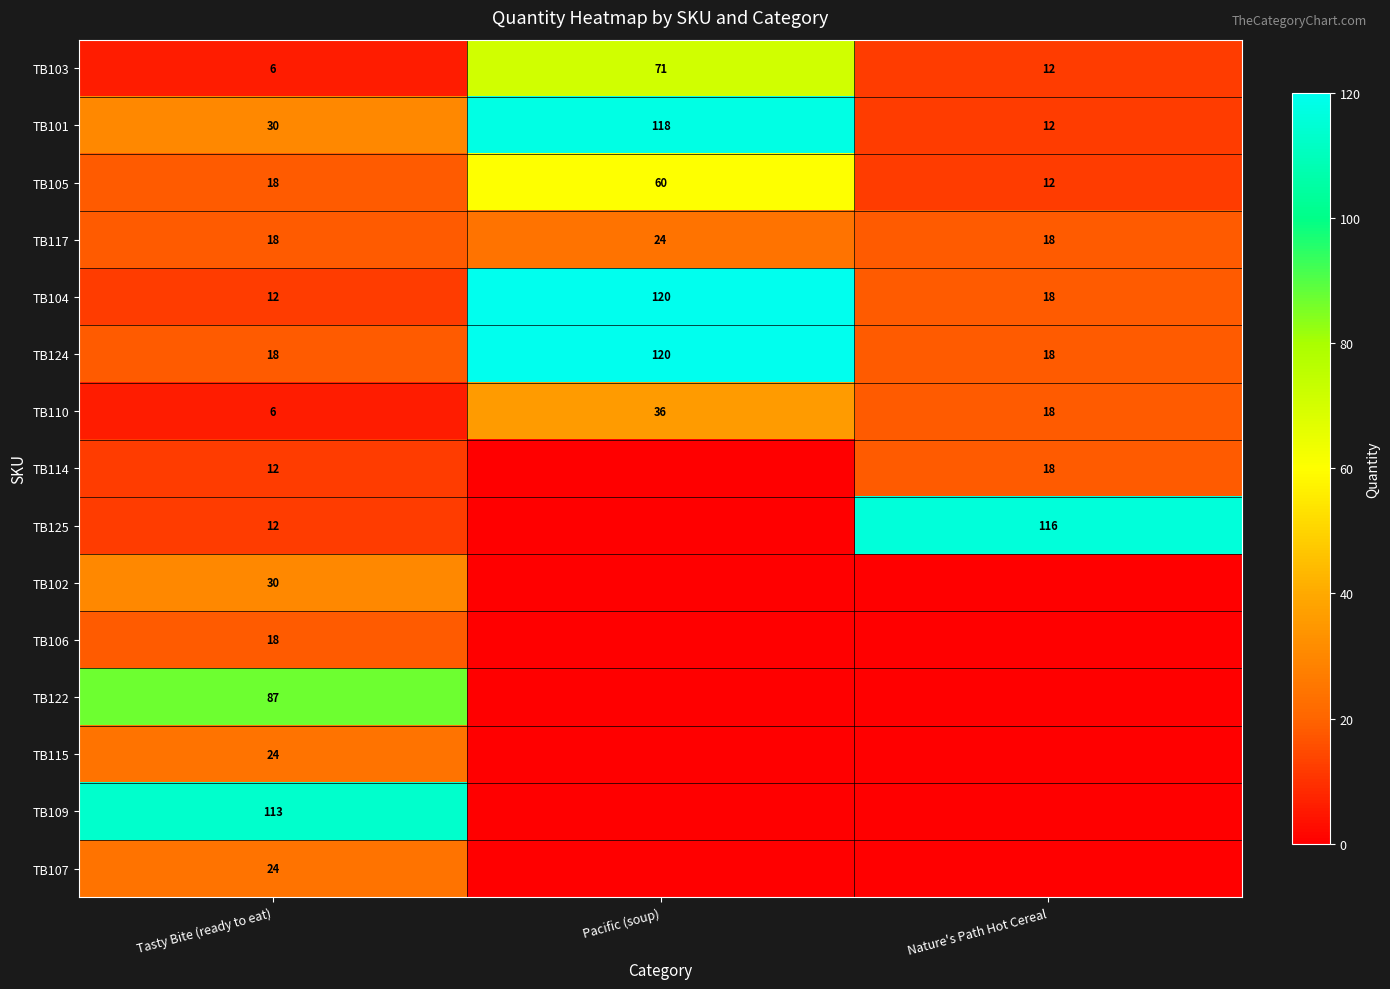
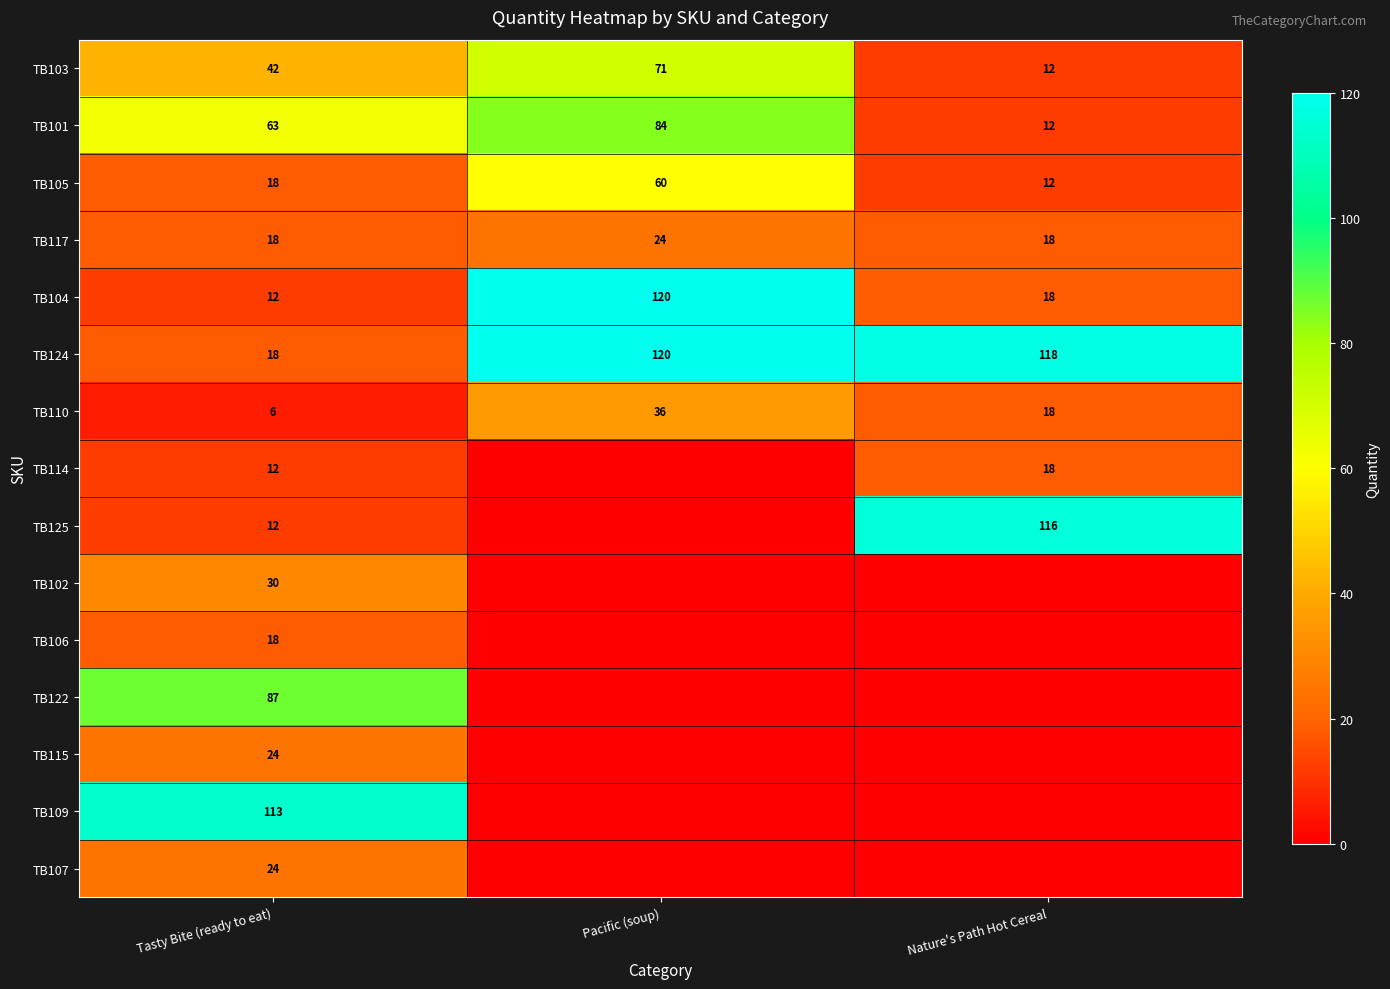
  {
    "TB103": {
-     "Tasty Bite (ready to eat)": 6,
+     "Tasty Bite (ready to eat)": 42,
      "Pacific (soup)": 71,
      "Nature's Path Hot Cereal": 12
    },
    "TB101": {
-     "Tasty Bite (ready to eat)": 30,
-     "Pacific (soup)": 118,
+     "Tasty Bite (ready to eat)": 63,
+     "Pacific (soup)": 84,
      "Nature's Path Hot Cereal": 12
    },
    "TB105": {
      "Tasty Bite (ready to eat)": 18,
      "Pacific (soup)": 60,
      "Nature's Path Hot Cereal": 12
    },
    "TB117": {
      "Tasty Bite (ready to eat)": 18,
      "Pacific (soup)": 24,
      "Nature's Path Hot Cereal": 18
    },
    "TB104": {
      "Tasty Bite (ready to eat)": 12,
      "Pacific (soup)": 120,
      "Nature's Path Hot Cereal": 18
    },
    "TB124": {
      "Tasty Bite (ready to eat)": 18,
      "Pacific (soup)": 120,
-     "Nature's Path Hot Cereal": 18
+     "Nature's Path Hot Cereal": 118
    },
    "TB110": {
      "Tasty Bite (ready to eat)": 6,
      "Pacific (soup)": 36,
      "Nature's Path Hot Cereal": 18
    },
    "TB114": {
      "Tasty Bite (ready to eat)": 12,
      "Nature's Path Hot Cereal": 18
    },
    "TB125": {
      "Tasty Bite (ready to eat)": 12,
      "Nature's Path Hot Cereal": 116
    },
    "TB102": {
      "Tasty Bite (ready to eat)": 30
    },
    "TB106": {
      "Tasty Bite (ready to eat)": 18
    },
    "TB122": {
      "Tasty Bite (ready to eat)": 87
    },
    "TB115": {
      "Tasty Bite (ready to eat)": 24
    },
    "TB109": {
      "Tasty Bite (ready to eat)": 113
    },
    "TB107": {
      "Tasty Bite (ready to eat)": 24
    }
  }
